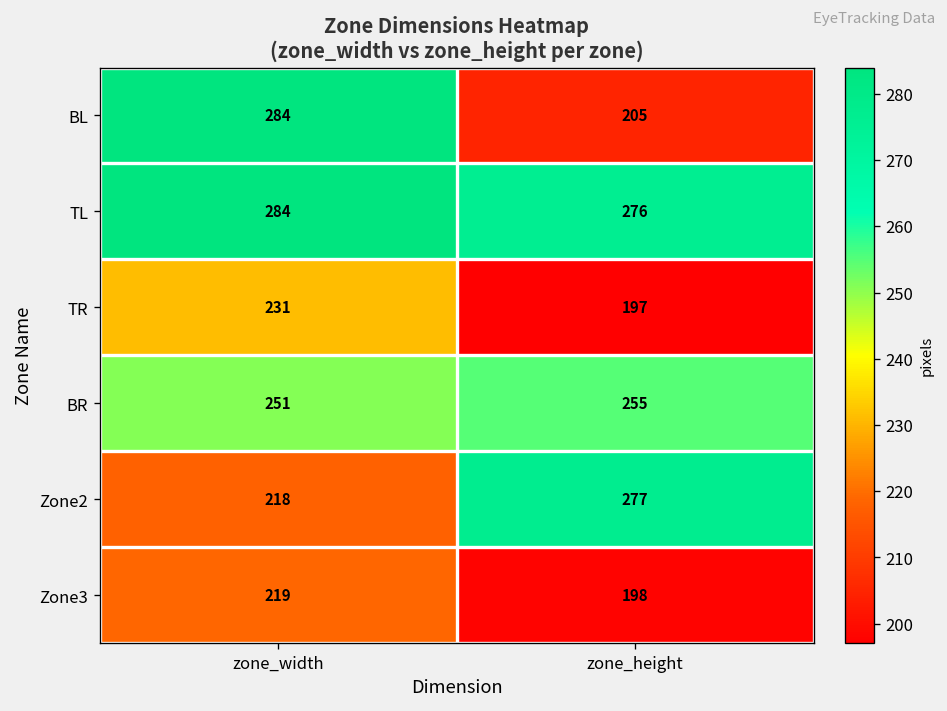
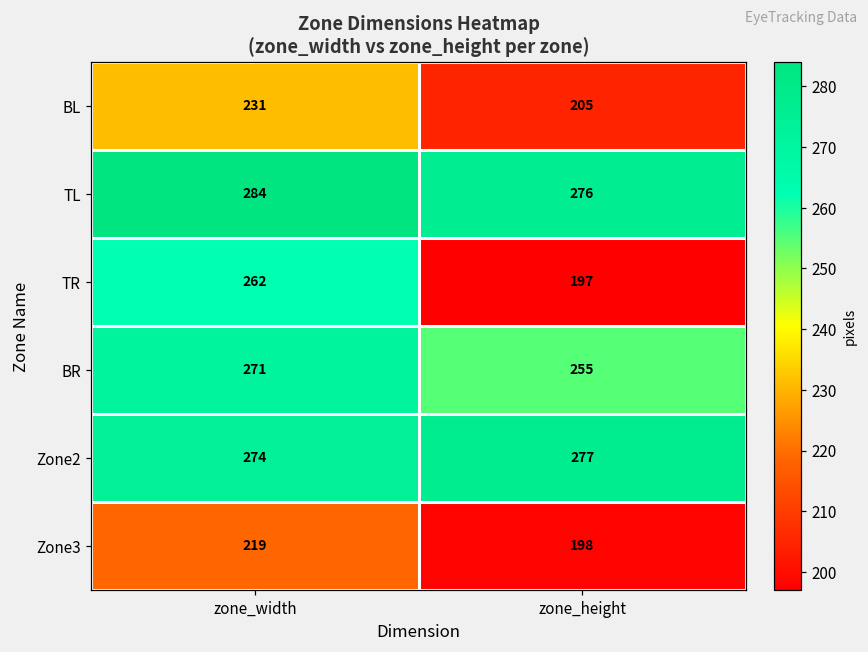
  {
    "BL": {
-     "zone_width": 284,
+     "zone_width": 231,
      "zone_height": 205
    },
    "TL": {
      "zone_width": 284,
      "zone_height": 276
    },
    "TR": {
-     "zone_width": 231,
+     "zone_width": 262,
      "zone_height": 197
    },
    "BR": {
-     "zone_width": 251,
+     "zone_width": 271,
      "zone_height": 255
    },
    "Zone2": {
-     "zone_width": 218,
+     "zone_width": 274,
      "zone_height": 277
    },
    "Zone3": {
      "zone_width": 219,
      "zone_height": 198
    }
  }
